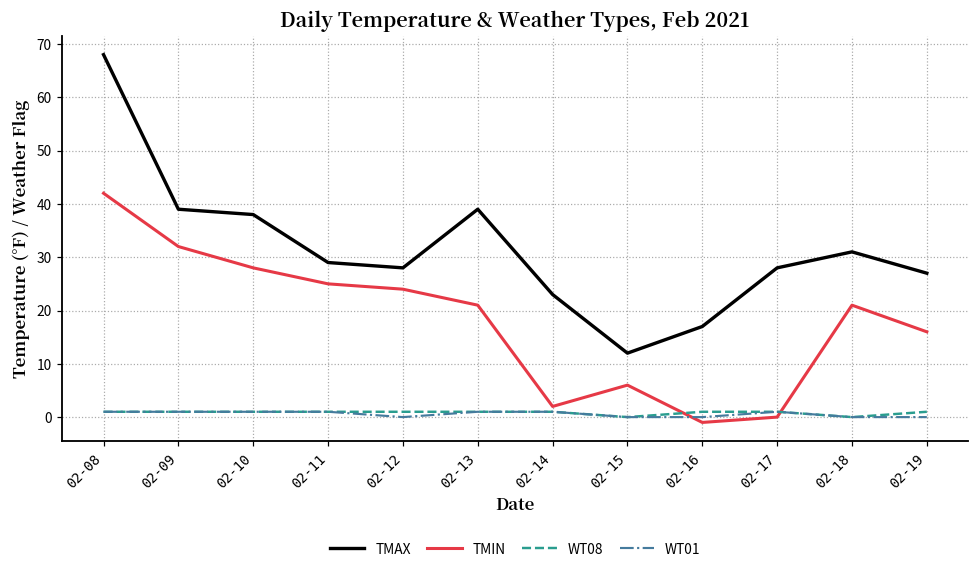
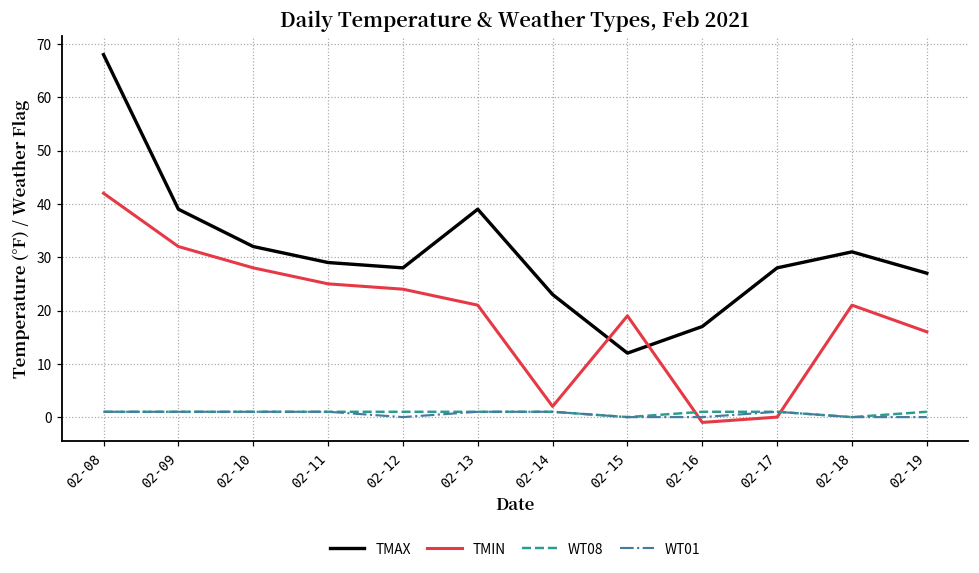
  {
    "TMAX": {
      "02-08": 68,
      "02-09": 39,
-     "02-10": 38,
+     "02-10": 32,
      "02-11": 29,
      "02-12": 28,
      "02-13": 39,
      "02-14": 23,
      "02-15": 12,
      "02-16": 17,
      "02-17": 28,
      "02-18": 31,
      "02-19": 27
    },
    "TMIN": {
      "02-08": 42,
      "02-09": 32,
      "02-10": 28,
      "02-11": 25,
      "02-12": 24,
      "02-13": 21,
      "02-14": 2,
-     "02-15": 6,
+     "02-15": 19,
      "02-16": -1,
      "02-17": 0,
      "02-18": 21,
      "02-19": 16
    }
  }
